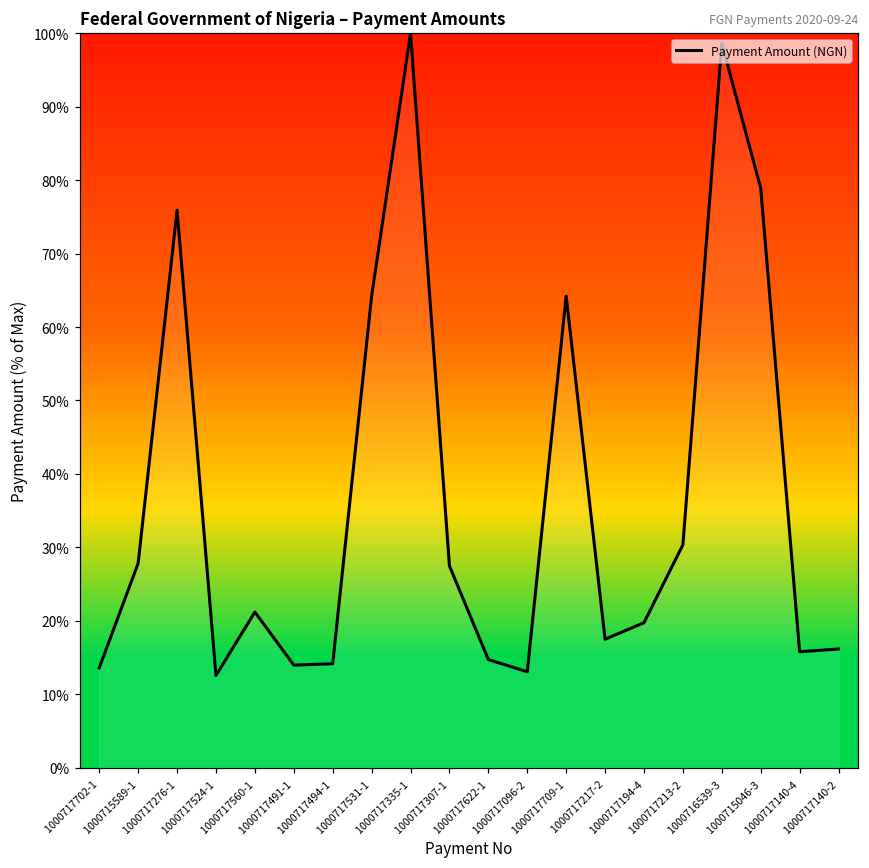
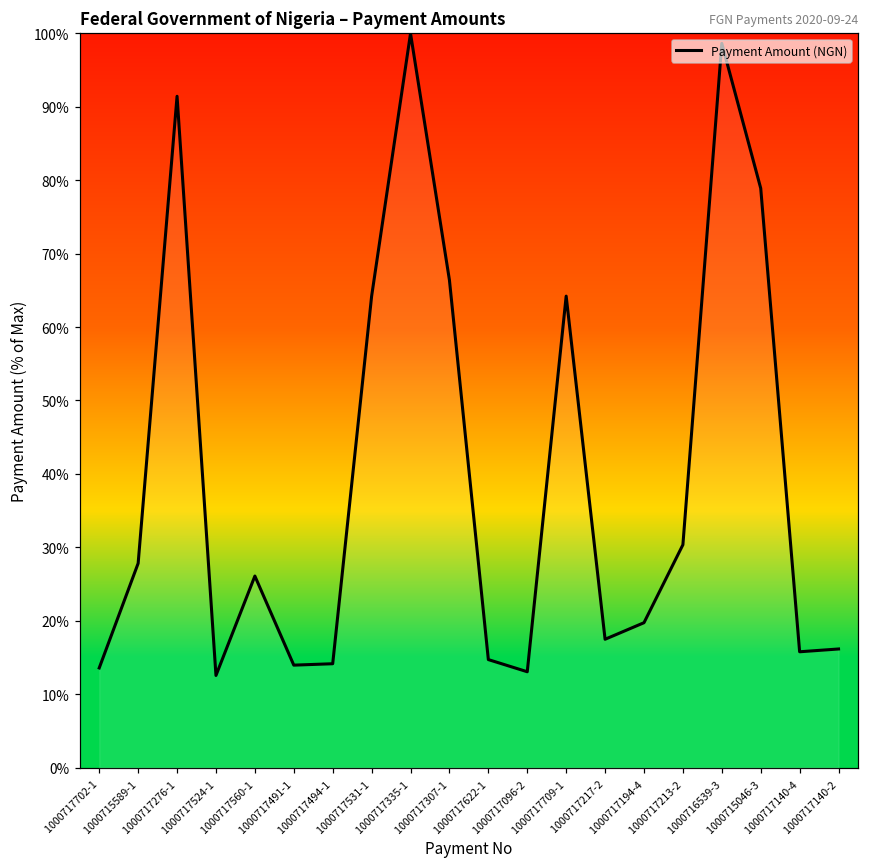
  {
    "1000717702-1": "14%",
    "1000715589-1": "28%",
-   "1000717276-1": "76%",
+   "1000717276-1": "91%",
    "1000717524-1": "13%",
-   "1000717560-1": "21%",
+   "1000717560-1": "26%",
    "1000717491-1": "14%",
    "1000717494-1": "14%",
    "1000717531-1": "64%",
    "1000717335-1": "100%",
-   "1000717307-1": "27%",
+   "1000717307-1": "66%",
    "1000717622-1": "15%",
    "1000717096-2": "13%",
    "1000717709-1": "64%",
    "1000717217-2": "17%",
    "1000717194-4": "20%",
    "1000717213-2": "30%",
    "1000715046-3": "79%",
    "1000717140-4": "16%",
    "1000717140-2": "16%"
  }
